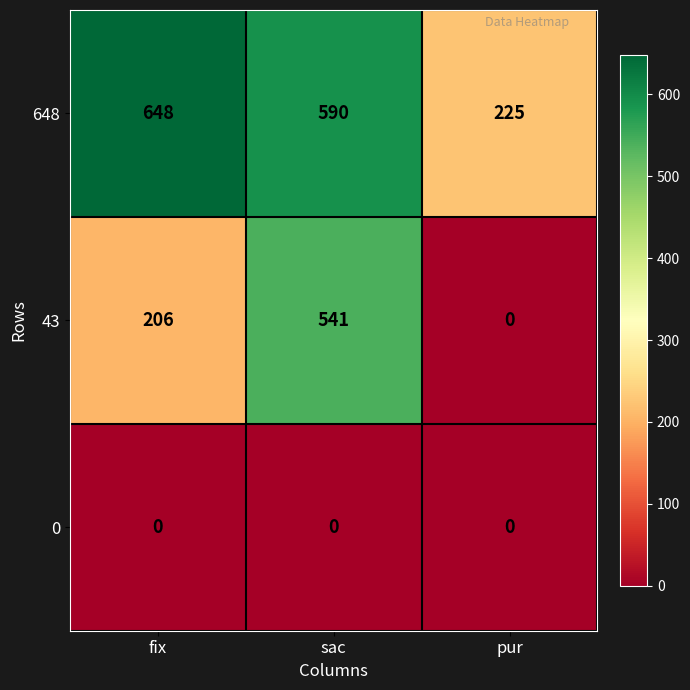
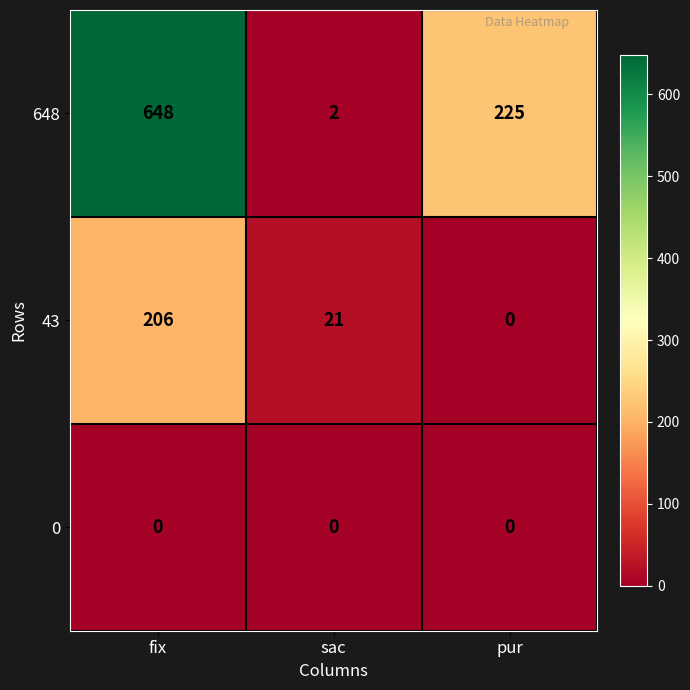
  {
    "648": {
      "fix": 648,
-     "sac": 590,
+     "sac": 2,
      "pur": 225
    },
    "43": {
      "fix": 206,
-     "sac": 541,
+     "sac": 21,
      "pur": 0
    },
    "0": {
      "fix": 0,
      "sac": 0,
      "pur": 0
    }
  }
